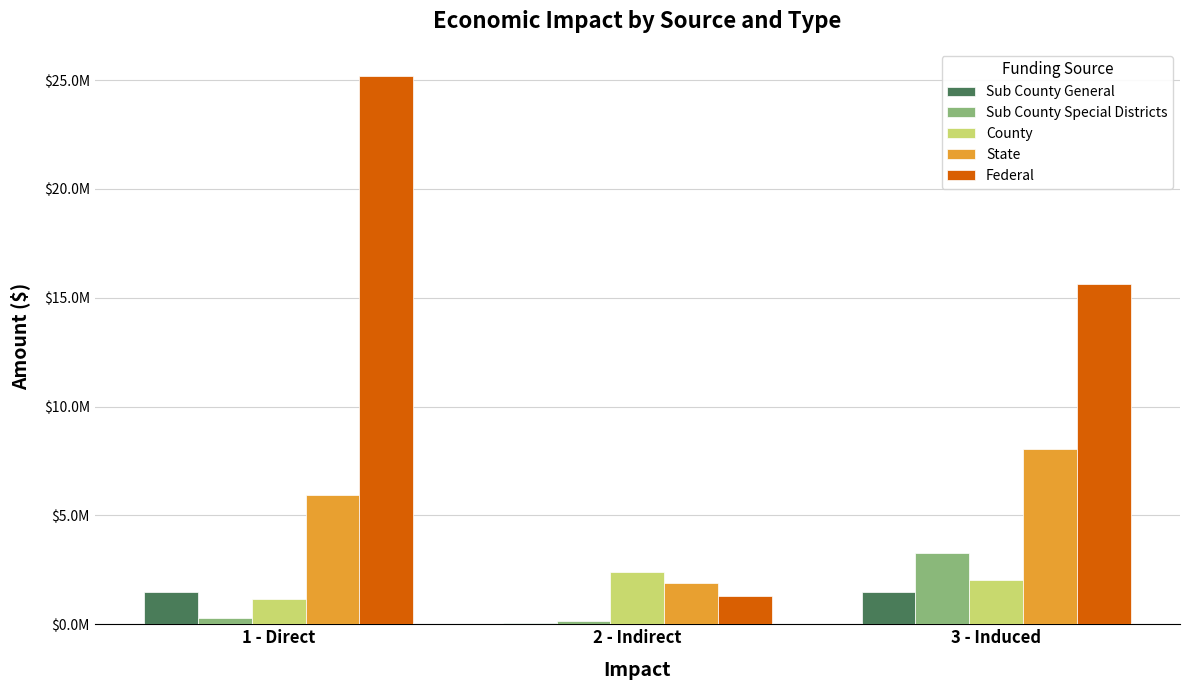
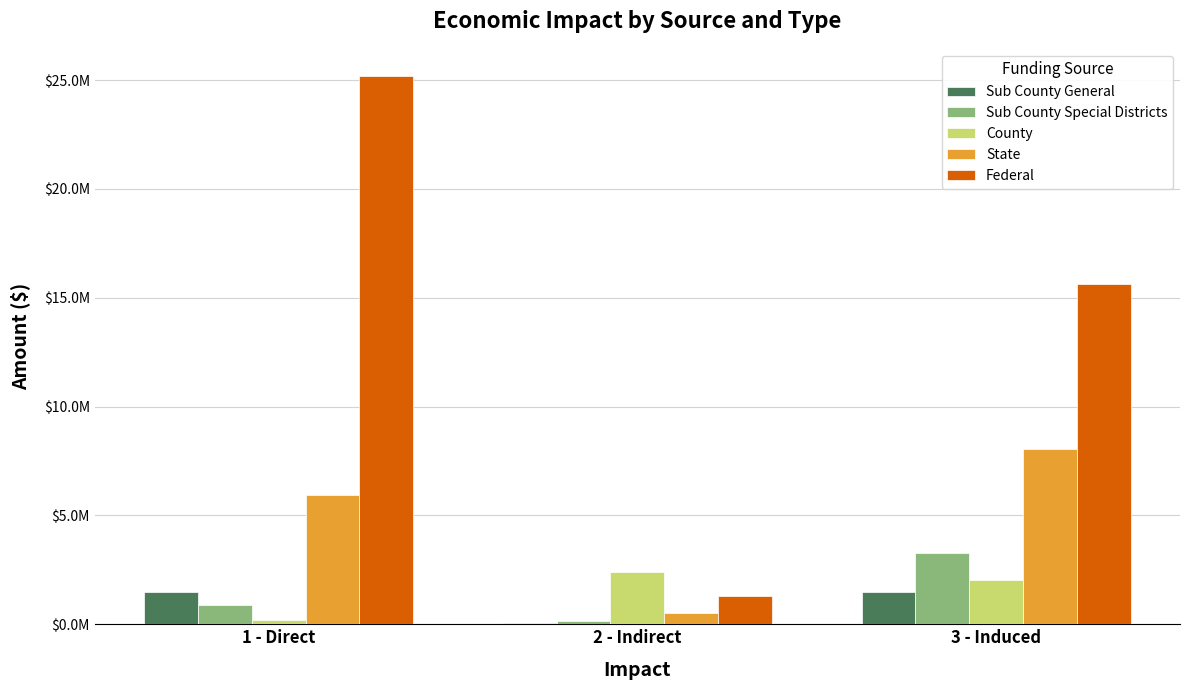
  {
    "Sub County General": {
      "1 - Direct": "$1500000",
      "3 - Induced": "$1500000"
    },
    "Sub County Special Districts": {
-     "1 - Direct": "$300000",
+     "1 - Direct": "$900000",
      "2 - Indirect": "$200000",
      "3 - Induced": "$3300000"
    },
    "County": {
-     "1 - Direct": "$1100000",
+     "1 - Direct": "$200000",
      "2 - Indirect": "$2400000",
      "3 - Induced": "$2000000"
    },
    "State": {
      "1 - Direct": "$5900000",
-     "2 - Indirect": "$1900000",
+     "2 - Indirect": "$500000",
      "3 - Induced": "$8100000"
    },
    "Federal": {
      "1 - Direct": "$25200000",
      "2 - Indirect": "$1300000",
      "3 - Induced": "$15600000"
    }
  }
